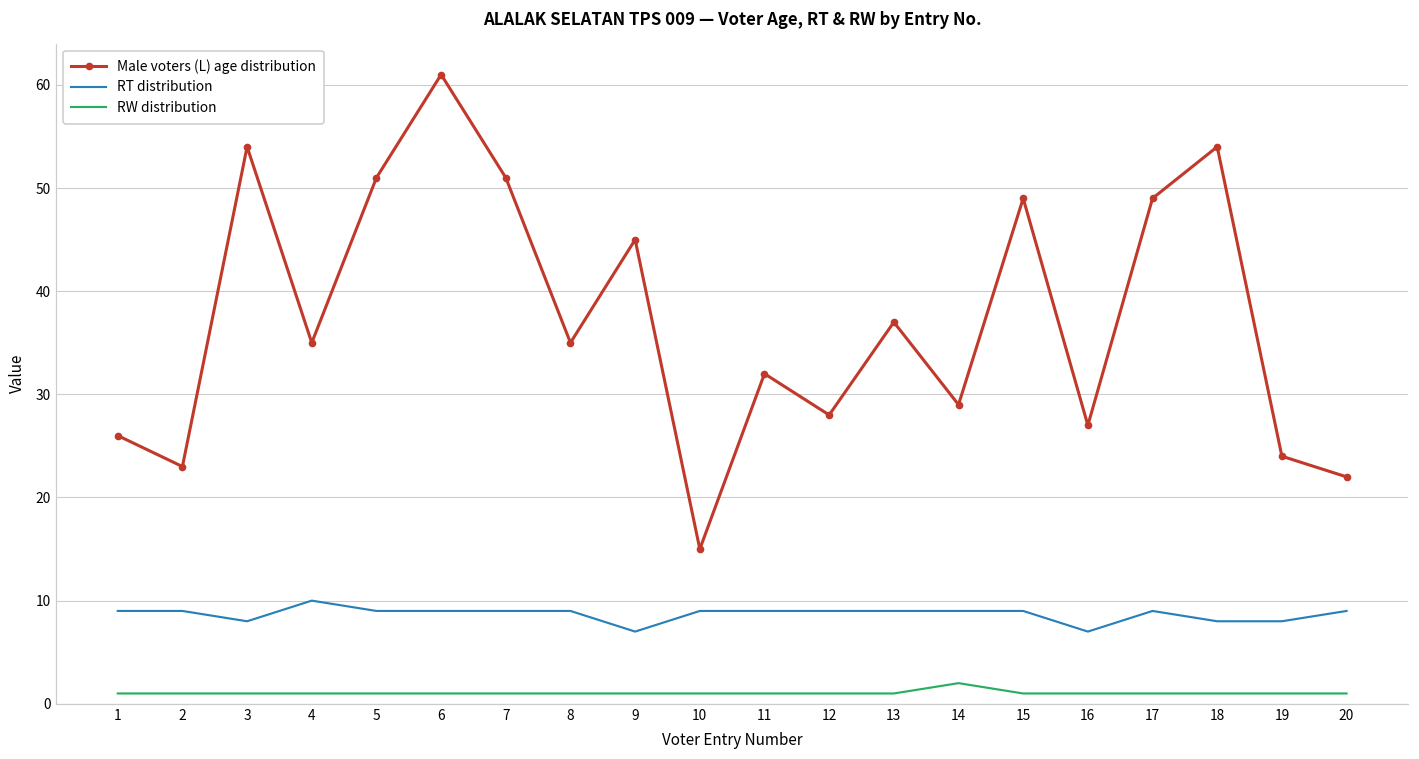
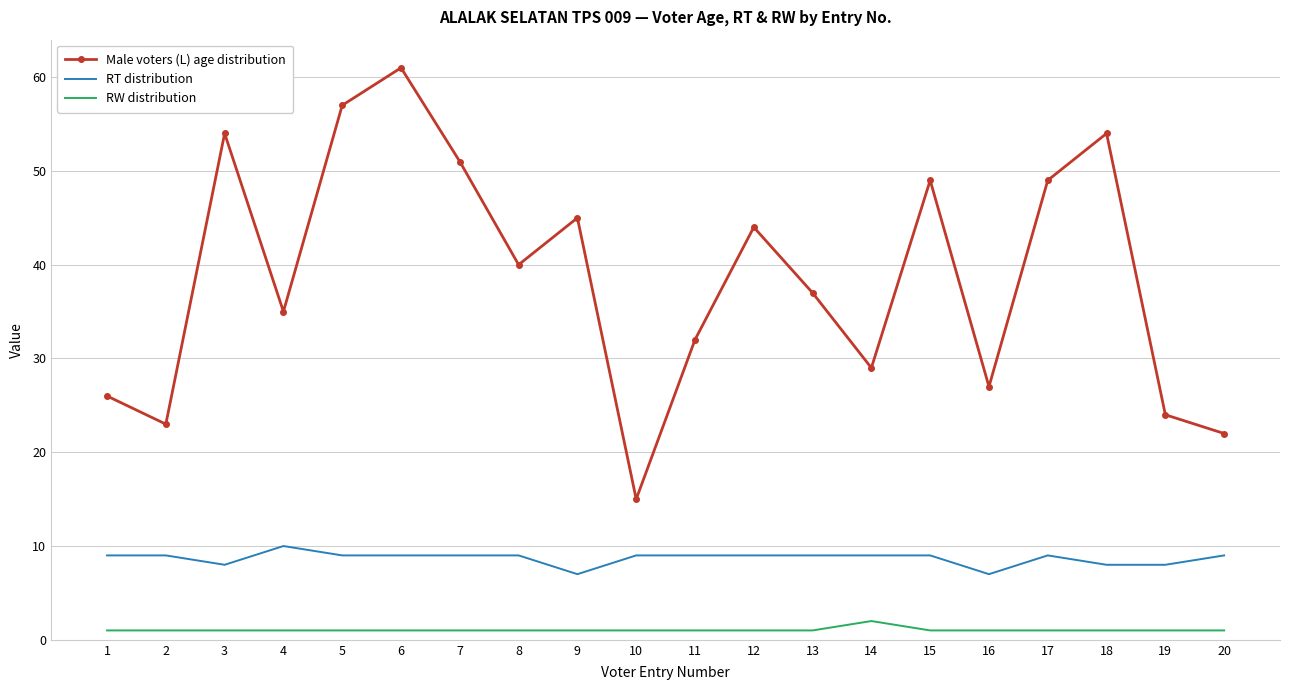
  {
    "Male voters (L) age distribution": {
      "1": 26,
      "2": 23,
      "3": 54,
      "4": 35,
-     "5": 51,
+     "5": 57,
      "6": 61,
      "7": 51,
-     "8": 35,
+     "8": 40,
      "9": 45,
      "10": 15,
      "11": 32,
-     "12": 28,
+     "12": 44,
      "13": 37,
      "14": 29,
      "15": 49,
      "16": 27,
      "17": 49,
      "18": 54,
      "19": 24,
      "20": 22
    },
    "RT distribution": {
      "1": 9,
      "2": 9,
      "3": 8,
      "4": 10,
      "5": 9,
      "6": 9,
      "7": 9,
      "8": 9,
      "9": 7,
      "10": 9,
      "11": 9,
      "12": 9,
      "13": 9,
      "14": 9,
      "15": 9,
      "16": 7,
      "17": 9,
      "18": 8,
      "19": 8,
      "20": 9
    },
    "RW distribution": {
      "1": 1,
      "2": 1,
      "3": 1,
      "4": 1,
      "5": 1,
      "6": 1,
      "7": 1,
      "8": 1,
      "9": 1,
      "10": 1,
      "11": 1,
      "12": 1,
      "13": 1,
      "14": 2,
      "15": 1,
      "16": 1,
      "17": 1,
      "18": 1,
      "19": 1,
      "20": 1
    }
  }
